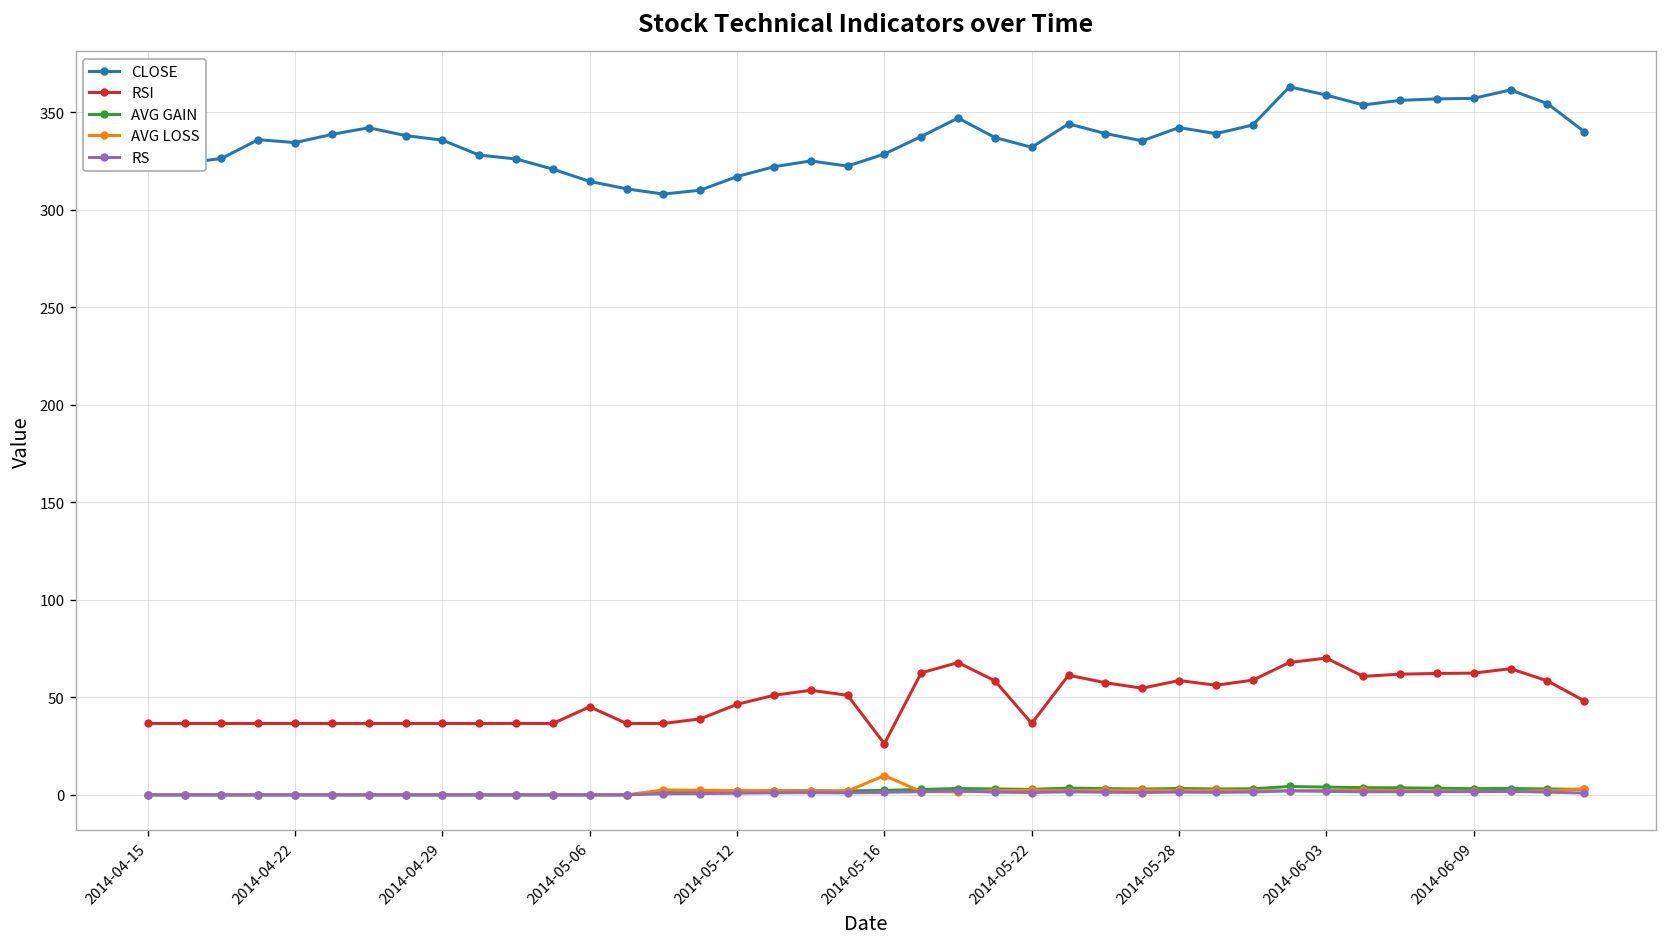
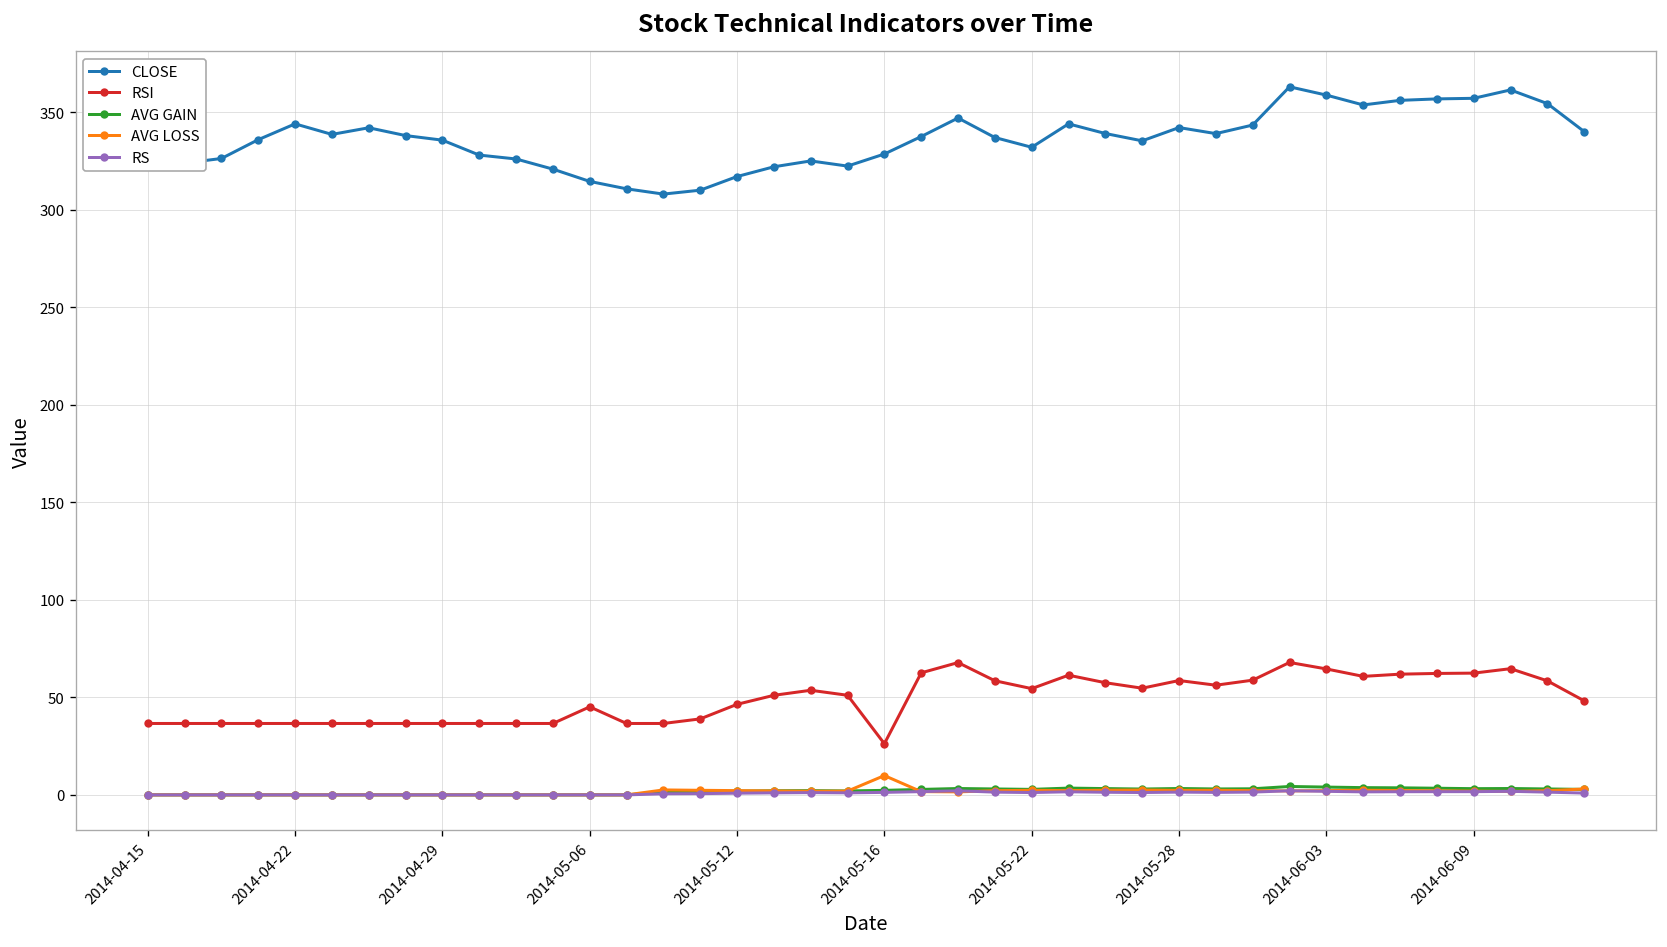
  {
    "CLOSE": {
-     "2014-04-22": 334,
+     "2014-04-22": 344,
      "2014-04-29": 336,
      "2014-05-06": 315,
      "2014-05-12": 317,
      "2014-05-16": 329,
      "2014-05-22": 332,
      "2014-05-28": 342,
      "2014-06-03": 359,
      "2014-06-09": 357
    },
    "RSI": {
      "2014-04-15": 37,
      "2014-04-22": 37,
      "2014-04-29": 37,
      "2014-05-06": 45,
      "2014-05-12": 46,
      "2014-05-16": 26,
-     "2014-05-22": 37,
+     "2014-05-22": 54,
      "2014-05-28": 59,
-     "2014-06-03": 70,
+     "2014-06-03": 65,
      "2014-06-09": 62
    },
    "AVG GAIN": {
      "2014-06-03": 4
    },
    "AVG LOSS": {
      "2014-05-16": 10
    }
  }
